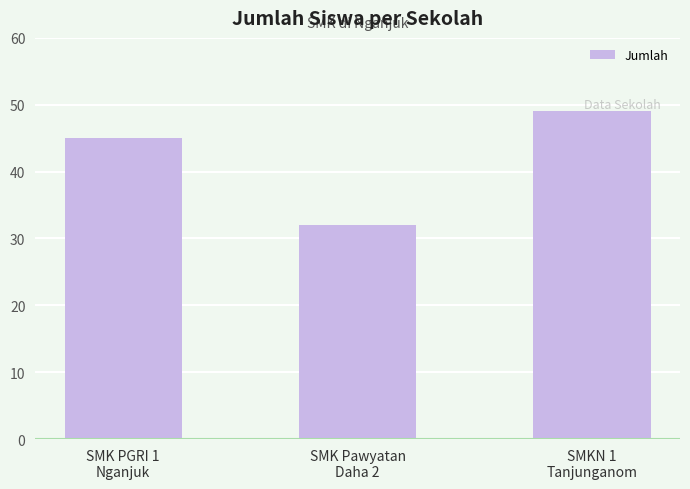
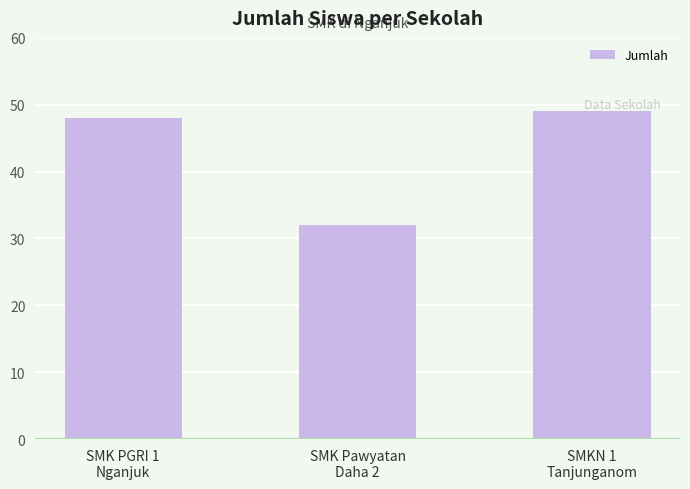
  {
-   "SMK PGRI 1 Nganjuk": 45,
+   "SMK PGRI 1 Nganjuk": 48,
    "SMK Pawyatan Daha 2": 32,
    "SMKN 1 Tanjunganom": 49
  }
